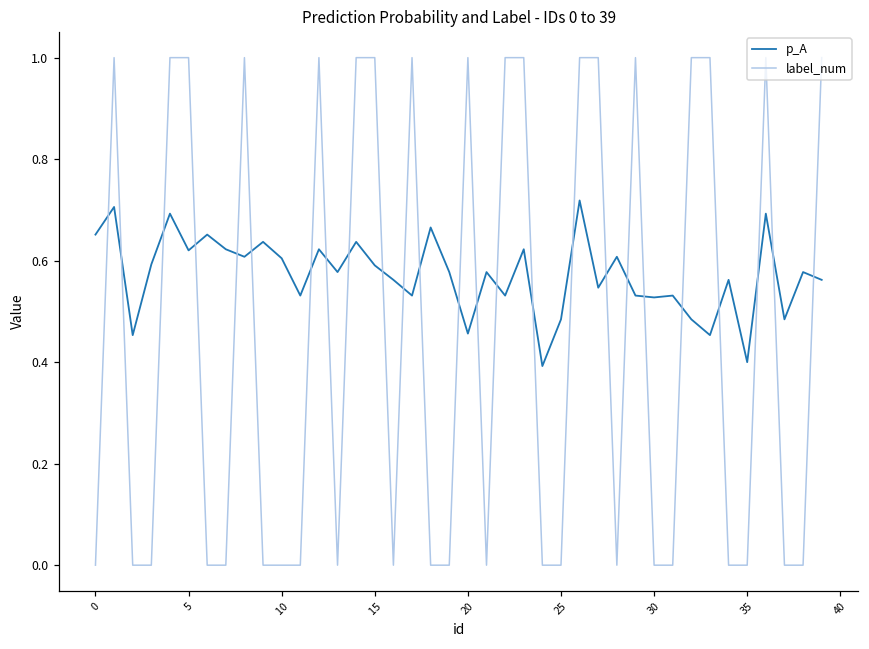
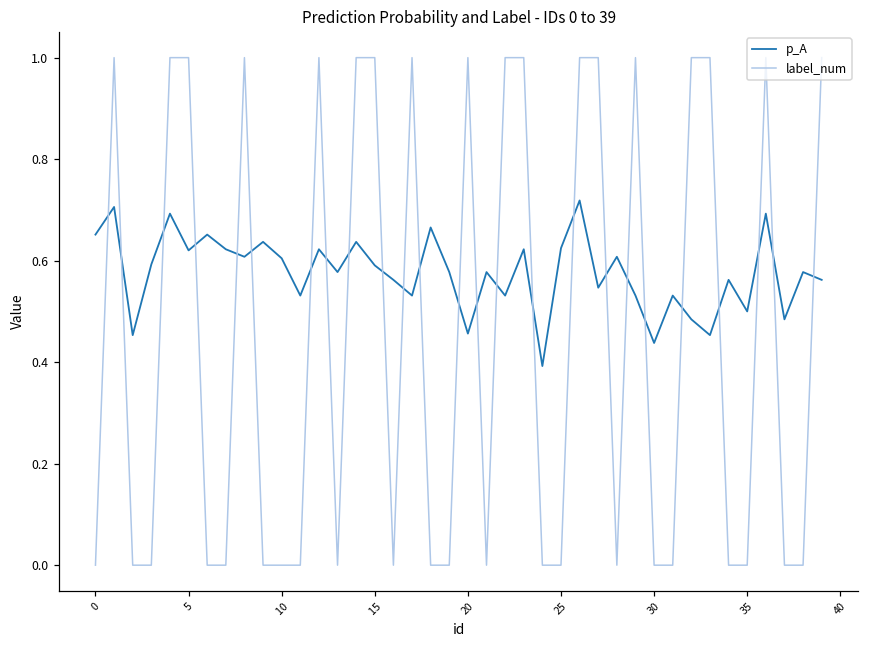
  {
    "p_A": {
      "0": 0.65,
      "5": 0.62,
      "10": 0.60,
      "15": 0.59,
      "20": 0.46,
-     "25": 0.48,
-     "30": 0.53,
-     "35": 0.4
+     "25": 0.62,
+     "30": 0.44,
+     "35": 0.5
    },
    "label_num": {
      "0": 0.00,
      "5": 1.00,
      "10": 0.00,
      "15": 1.00,
      "20": 1.00,
      "25": 0.00,
      "30": 0.00,
      "35": 0.00
    }
  }
